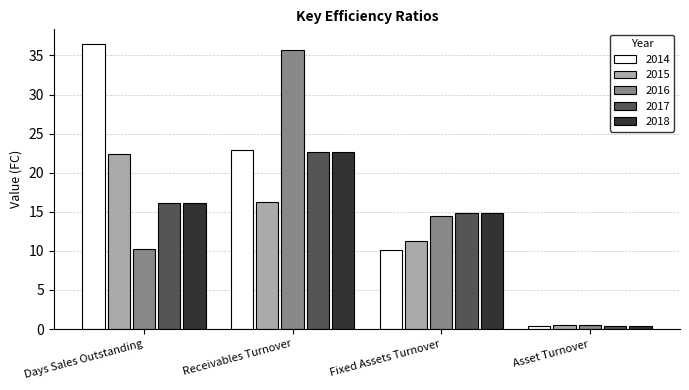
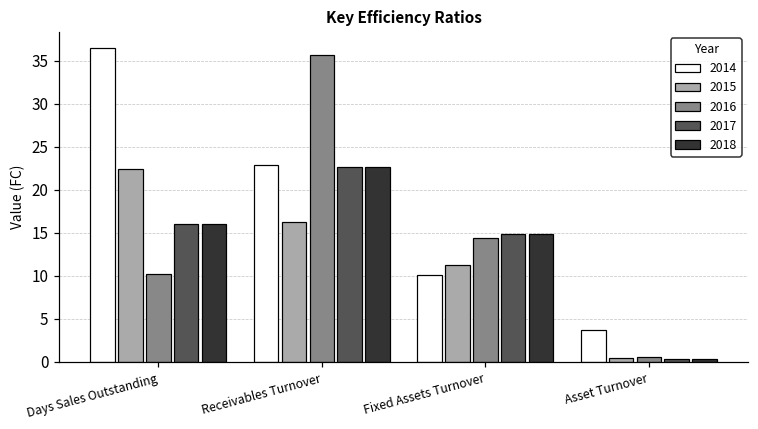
  {
    "2014": {
      "Days Sales Outstanding": 37,
      "Receivables Turnover": 23,
      "Fixed Assets Turnover": 10,
-     "Asset Turnover": 0
+     "Asset Turnover": 4
    }
  }
